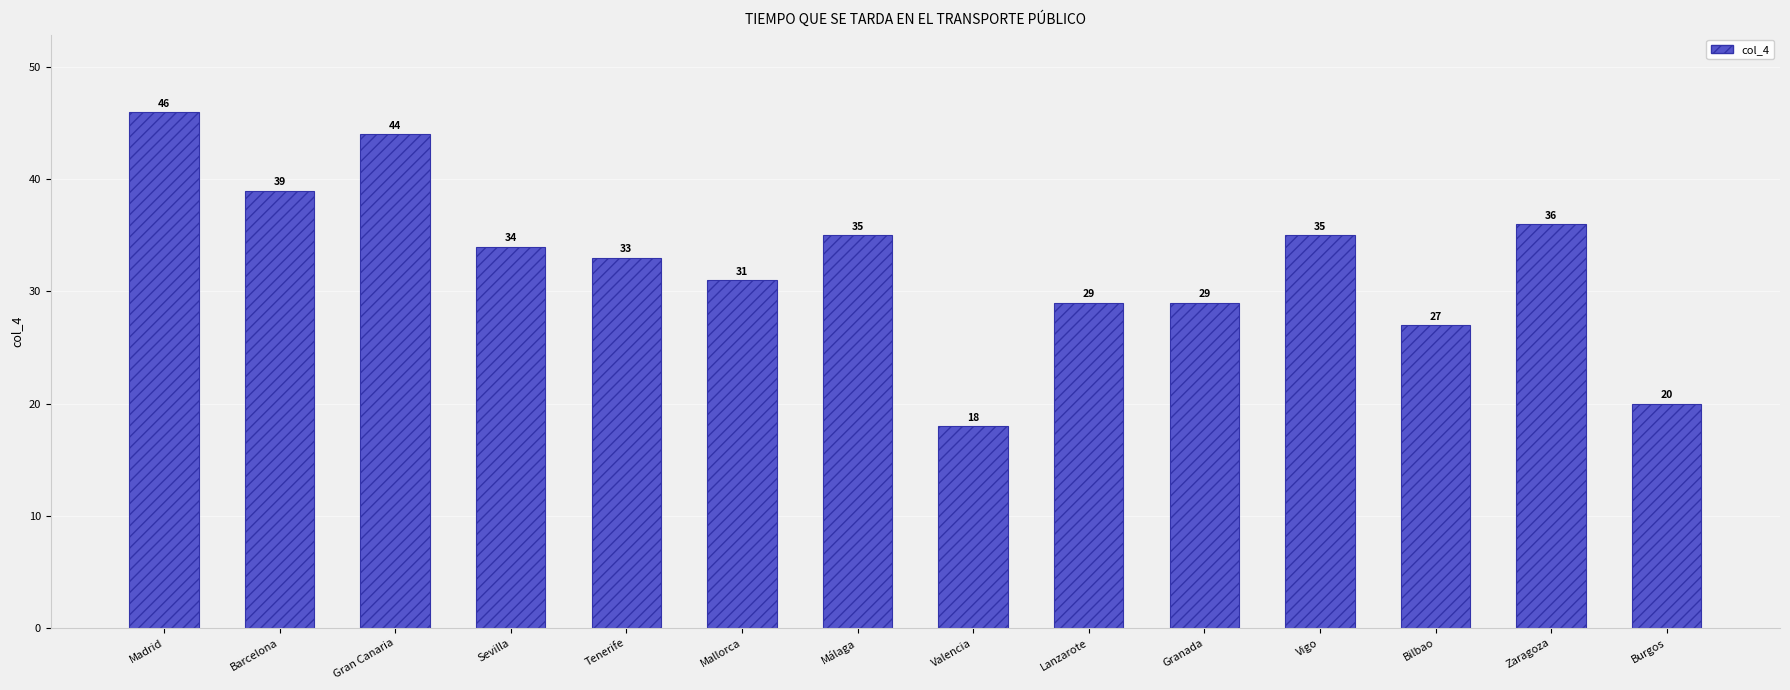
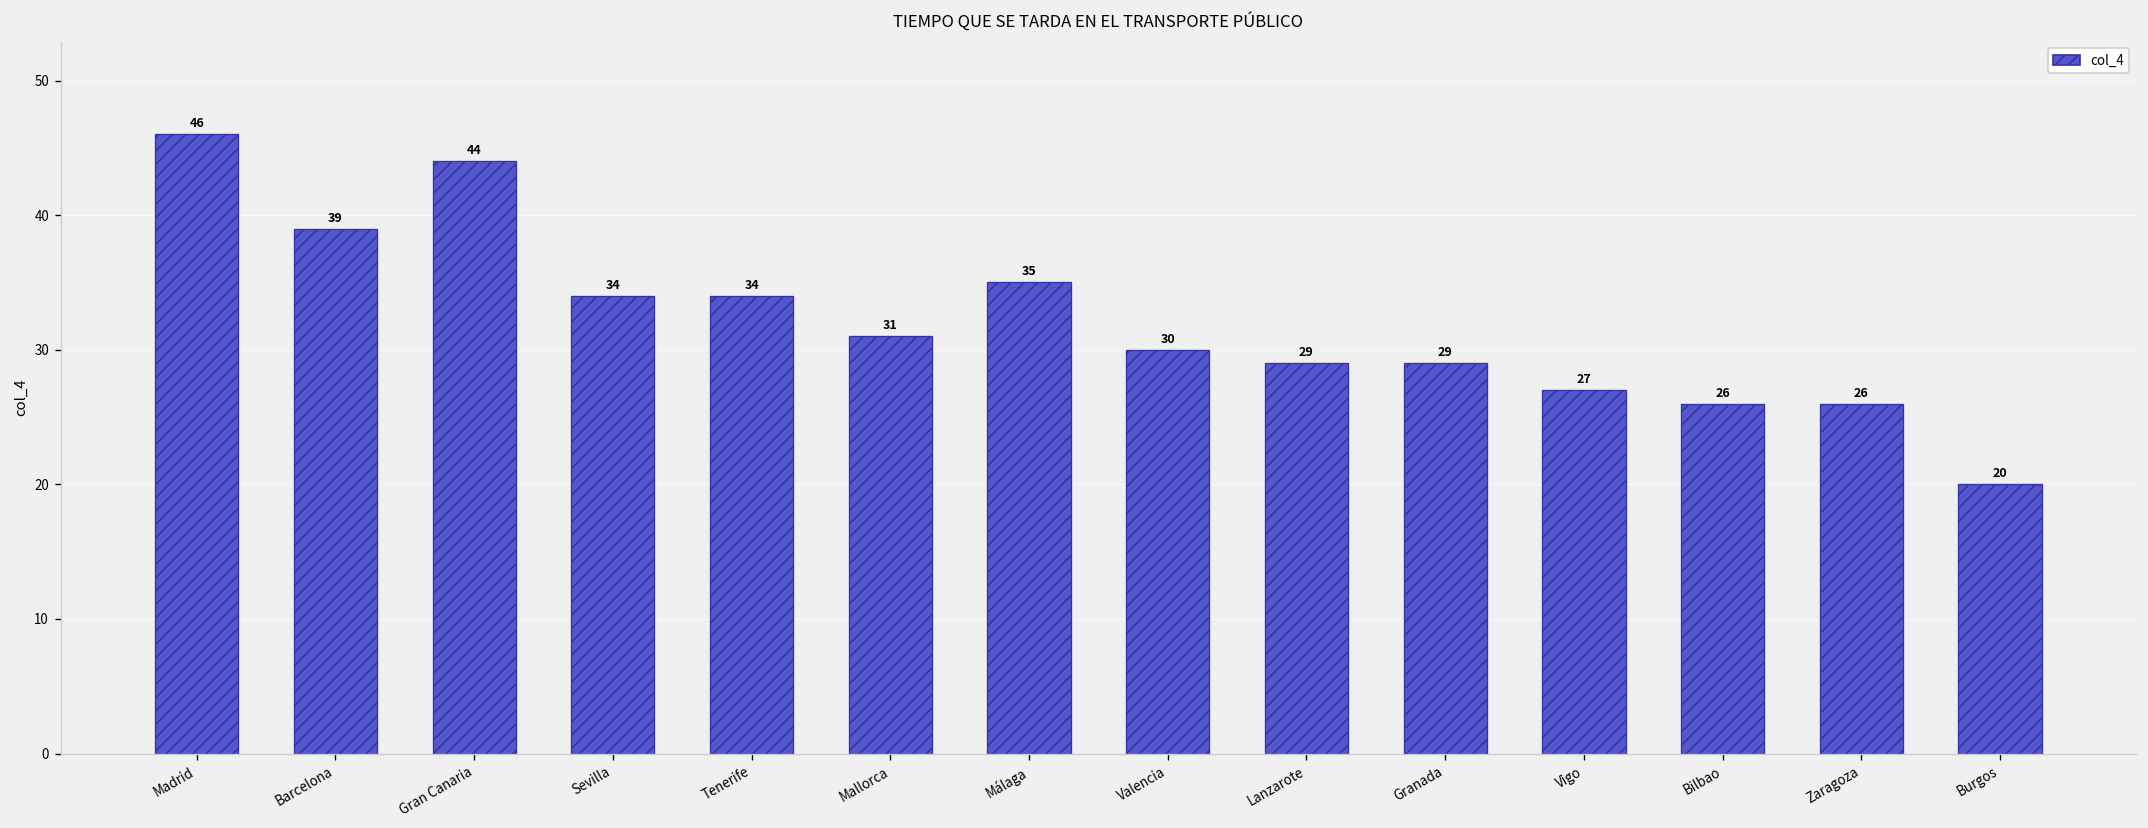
  {
    "Madrid": 46,
    "Barcelona": 39,
    "Gran Canaria": 44,
    "Sevilla": 34,
-   "Tenerife": 33,
+   "Tenerife": 34,
    "Mallorca": 31,
    "Málaga": 35,
-   "Valencia": 18,
+   "Valencia": 30,
    "Lanzarote": 29,
    "Granada": 29,
-   "Vigo": 35,
-   "Bilbao": 27,
-   "Zaragoza": 36,
+   "Vigo": 27,
+   "Bilbao": 26,
+   "Zaragoza": 26,
    "Burgos": 20
  }
